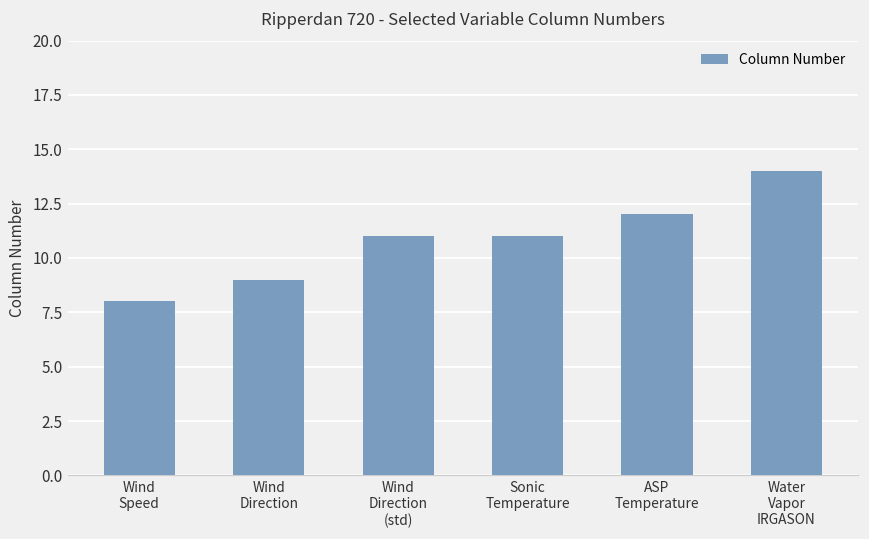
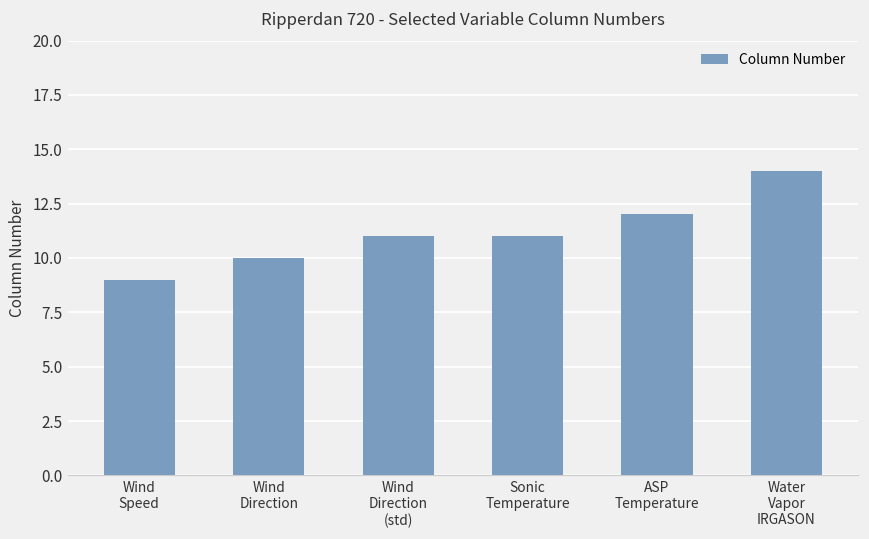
  {
-   "Wind Speed": 8,
-   "Wind Direction": 9,
+   "Wind Speed": 9,
+   "Wind Direction": 10,
    "Wind Direction (std)": 11,
    "Sonic Temperature": 11,
    "ASP Temperature": 12,
    "Water Vapor IRGASON": 14
  }
